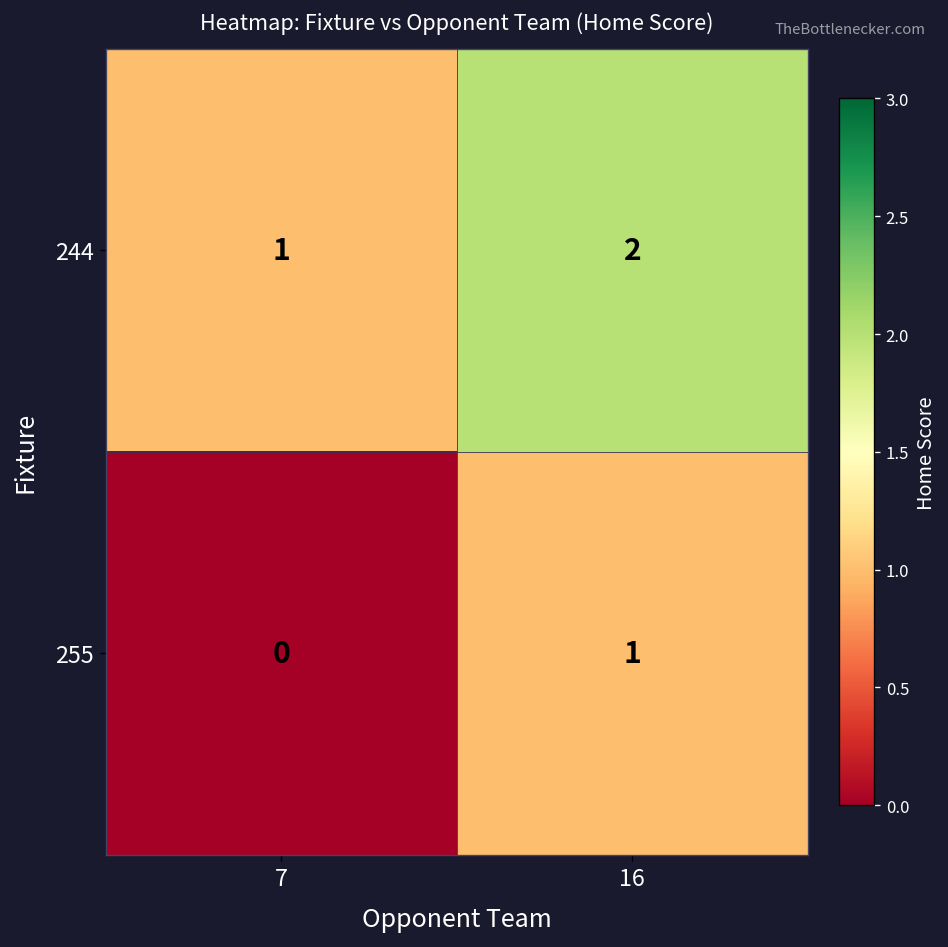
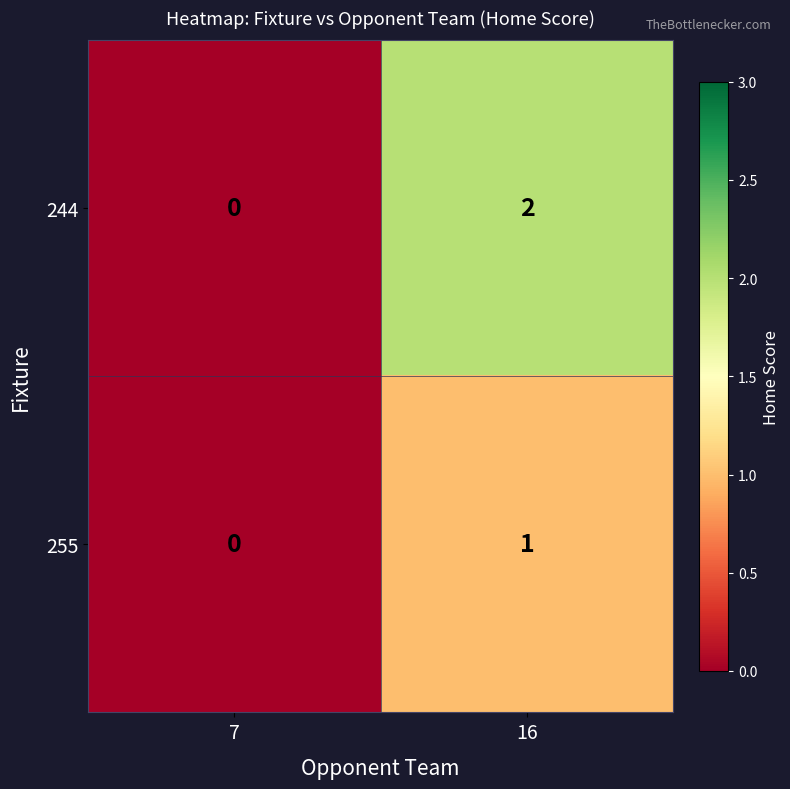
  {
    "244": {
-     "7": 1,
+     "7": 0,
      "16": 2
    },
    "255": {
      "7": 0,
      "16": 1
    }
  }
